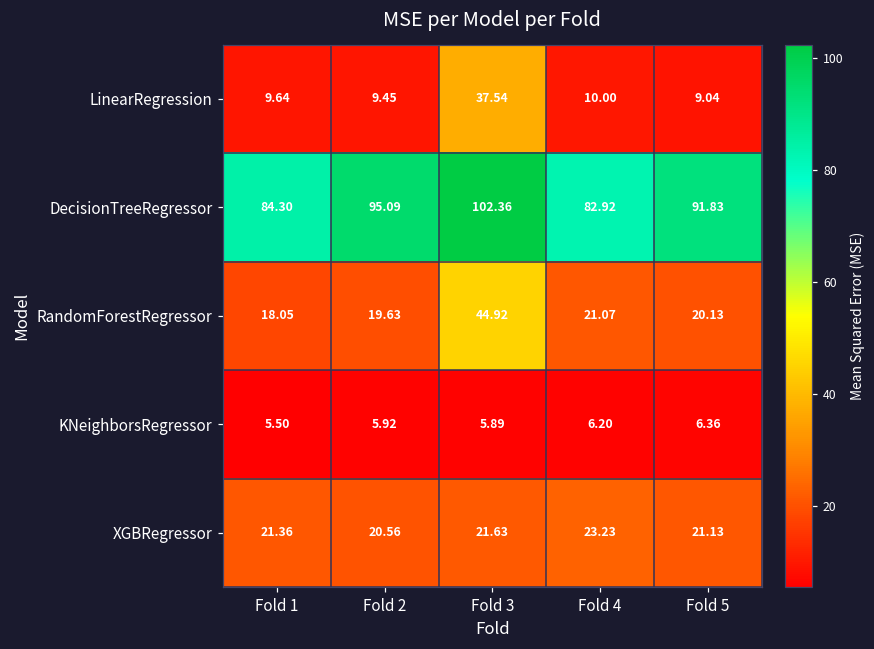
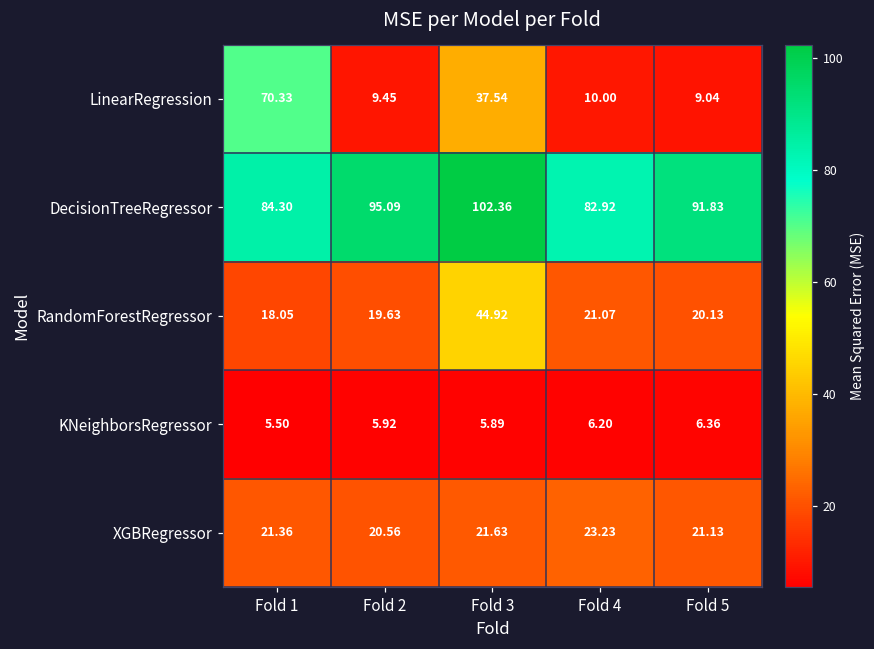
  {
    "LinearRegression": {
-     "Fold 1": 9.64,
+     "Fold 1": 70.33,
      "Fold 2": 9.45,
      "Fold 3": 37.54,
      "Fold 4": 10.00,
      "Fold 5": 9.04
    },
    "DecisionTreeRegressor": {
      "Fold 1": 84.30,
      "Fold 2": 95.09,
      "Fold 3": 102.36,
      "Fold 4": 82.92,
      "Fold 5": 91.83
    },
    "RandomForestRegressor": {
      "Fold 1": 18.05,
      "Fold 2": 19.63,
      "Fold 3": 44.92,
      "Fold 4": 21.07,
      "Fold 5": 20.13
    },
    "KNeighborsRegressor": {
      "Fold 1": 5.50,
      "Fold 2": 5.92,
      "Fold 3": 5.89,
      "Fold 4": 6.20,
      "Fold 5": 6.36
    },
    "XGBRegressor": {
      "Fold 1": 21.36,
      "Fold 2": 20.56,
      "Fold 3": 21.63,
      "Fold 4": 23.23,
      "Fold 5": 21.13
    }
  }
